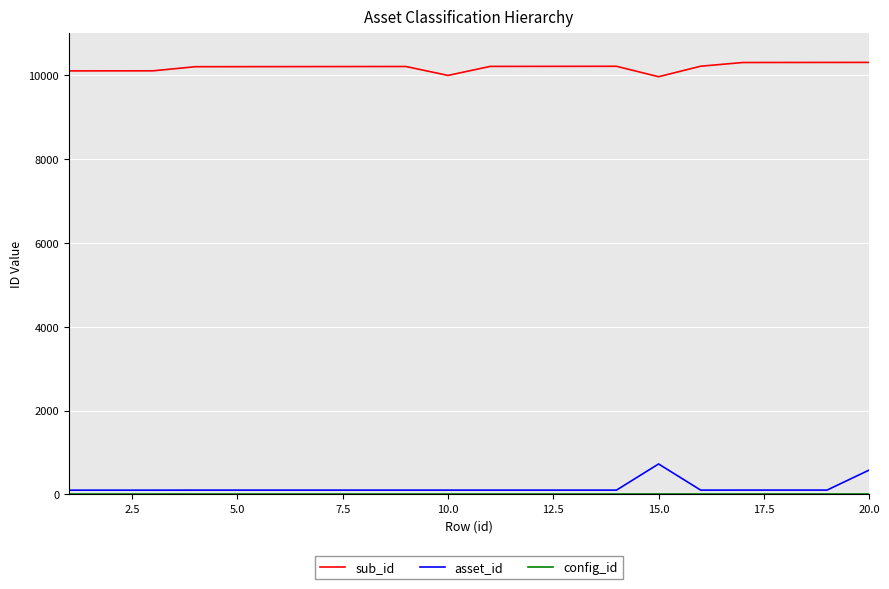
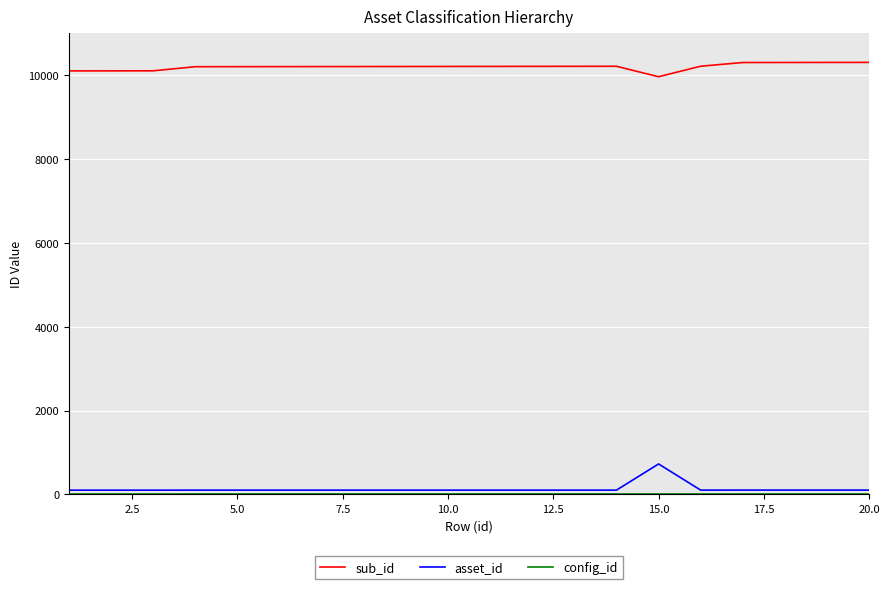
  {
    "sub_id": {
      "5.0": 10200,
-     "10.0": 10000,
+     "10.0": 10200,
      "15.0": 10000,
      "20.0": 10300
    },
    "asset_id": {
      "5.0": 100,
      "10.0": 100,
      "15.0": 700,
-     "20.0": 600
+     "20.0": 100
    },
    "config_id": {
      "5.0": 0,
      "10.0": 0,
      "15.0": 0,
      "20.0": 0
    }
  }
